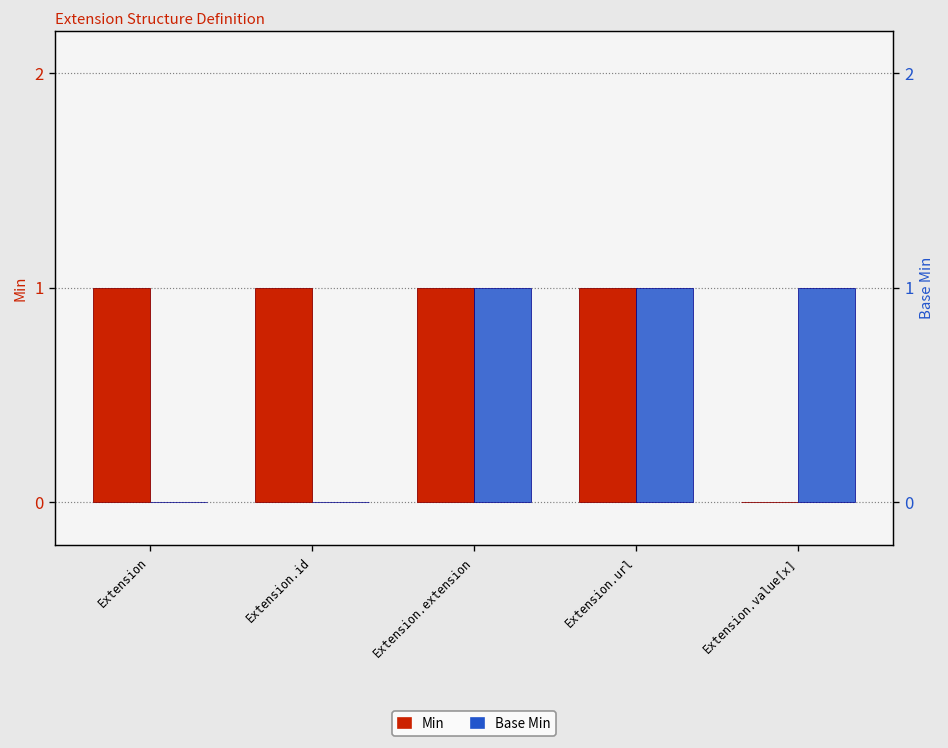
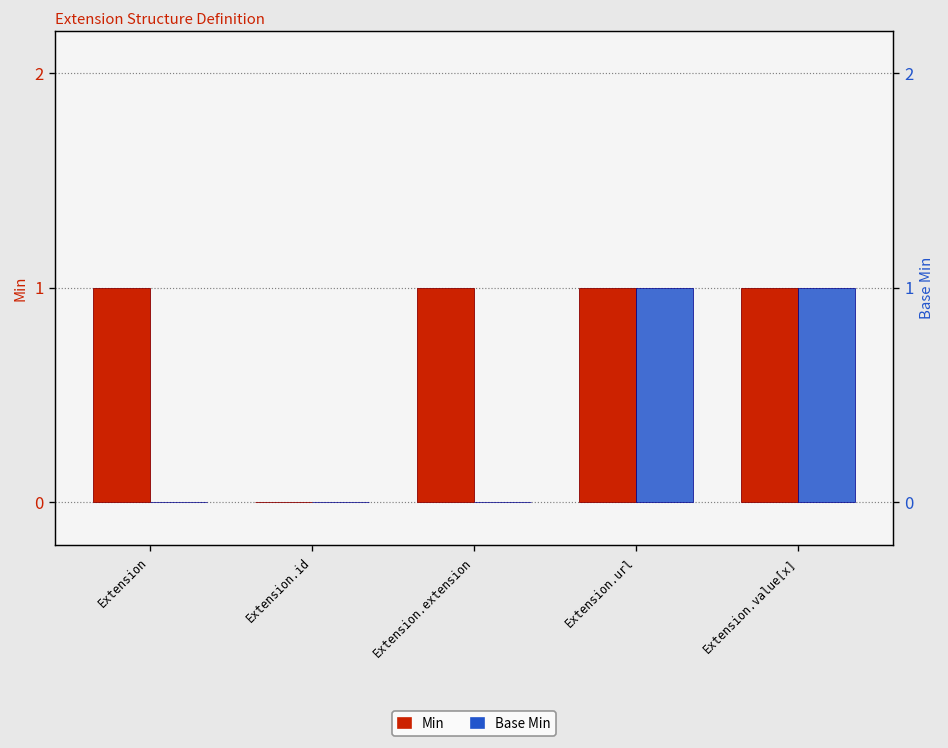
  {
    "Min": {
      "Extension": 1,
-     "Extension.id": 1,
+     "Extension.id": 0,
      "Extension.extension": 1,
      "Extension.url": 1,
-     "Extension.value[x]": 0
+     "Extension.value[x]": 1
    },
    "Base Min": {
      "Extension": 0,
      "Extension.id": 0,
-     "Extension.extension": 1,
+     "Extension.extension": 0,
      "Extension.url": 1,
      "Extension.value[x]": 1
    }
  }
